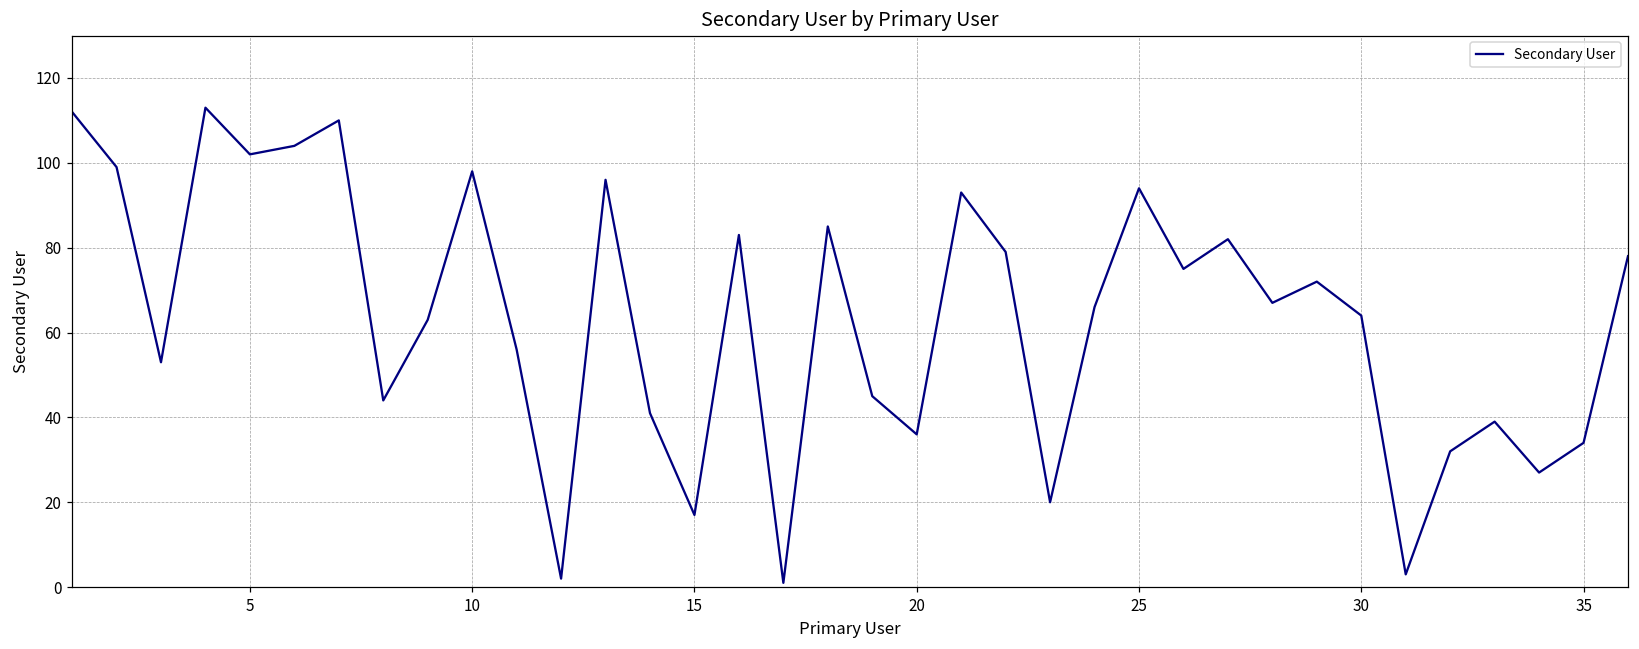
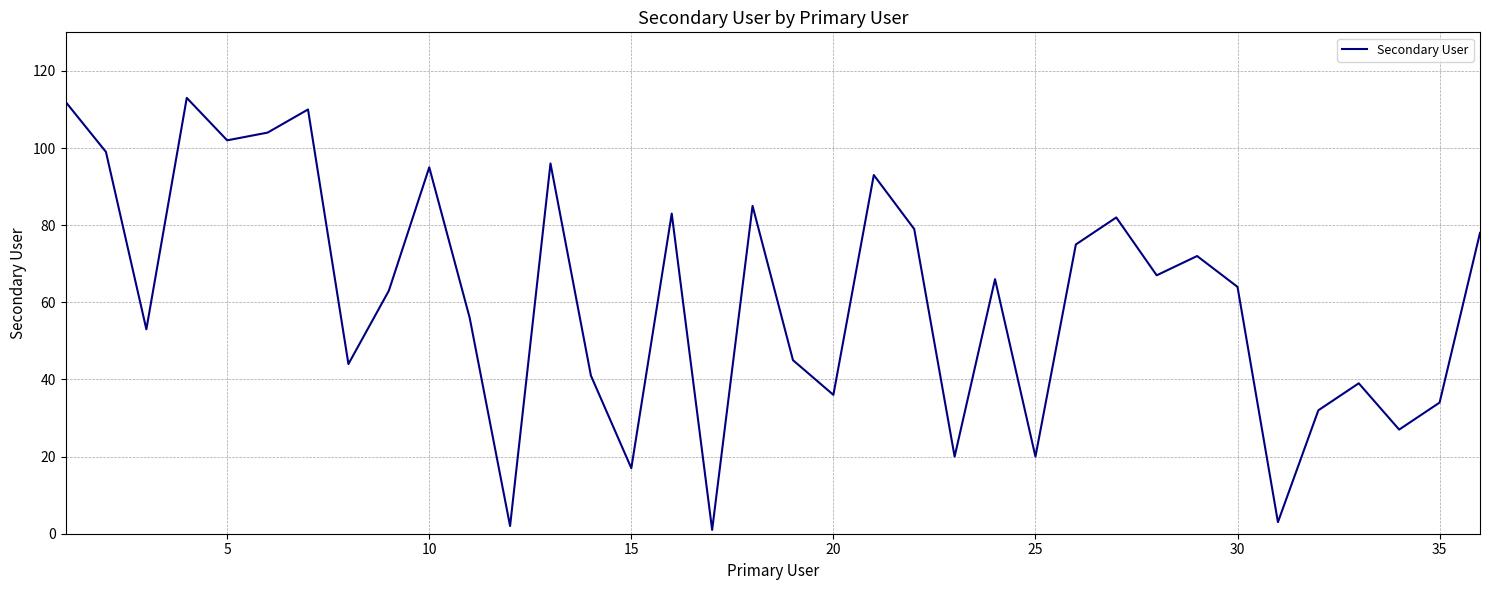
  {
    "5": 102,
-   "10": 98,
+   "10": 95,
    "15": 17,
    "20": 36,
-   "25": 94,
+   "25": 20,
    "30": 64,
    "35": 34
  }
